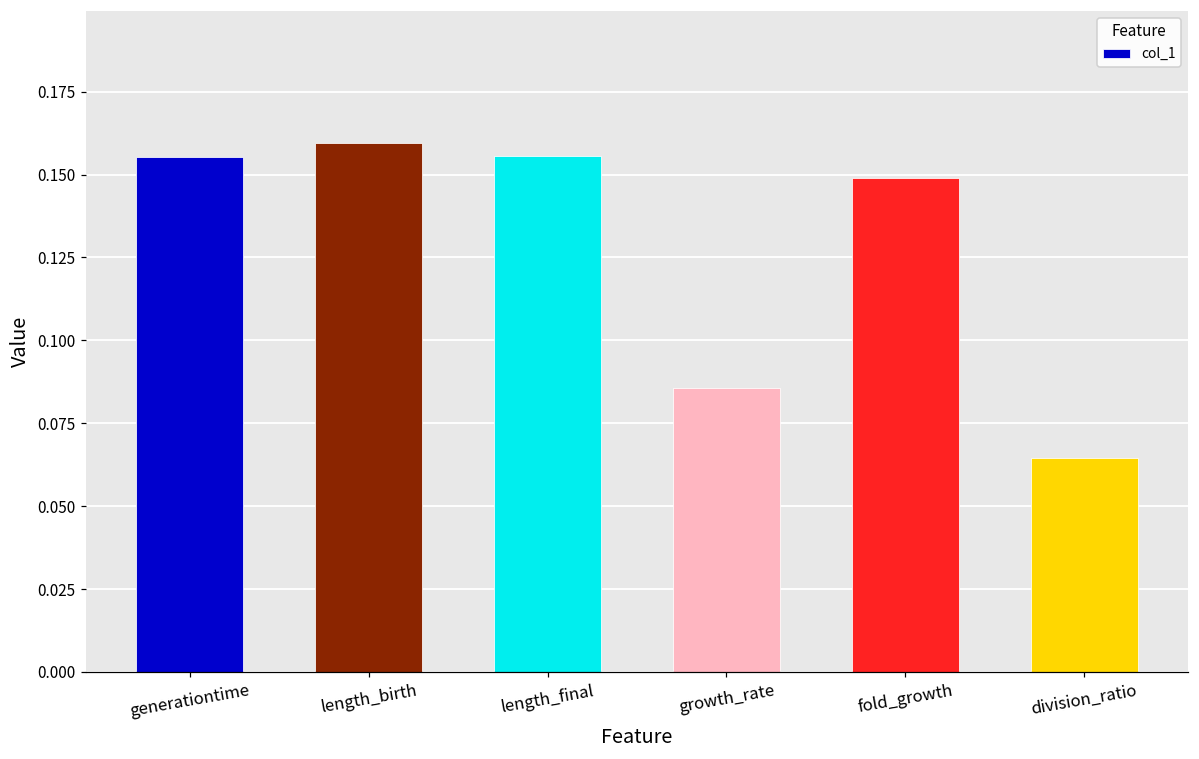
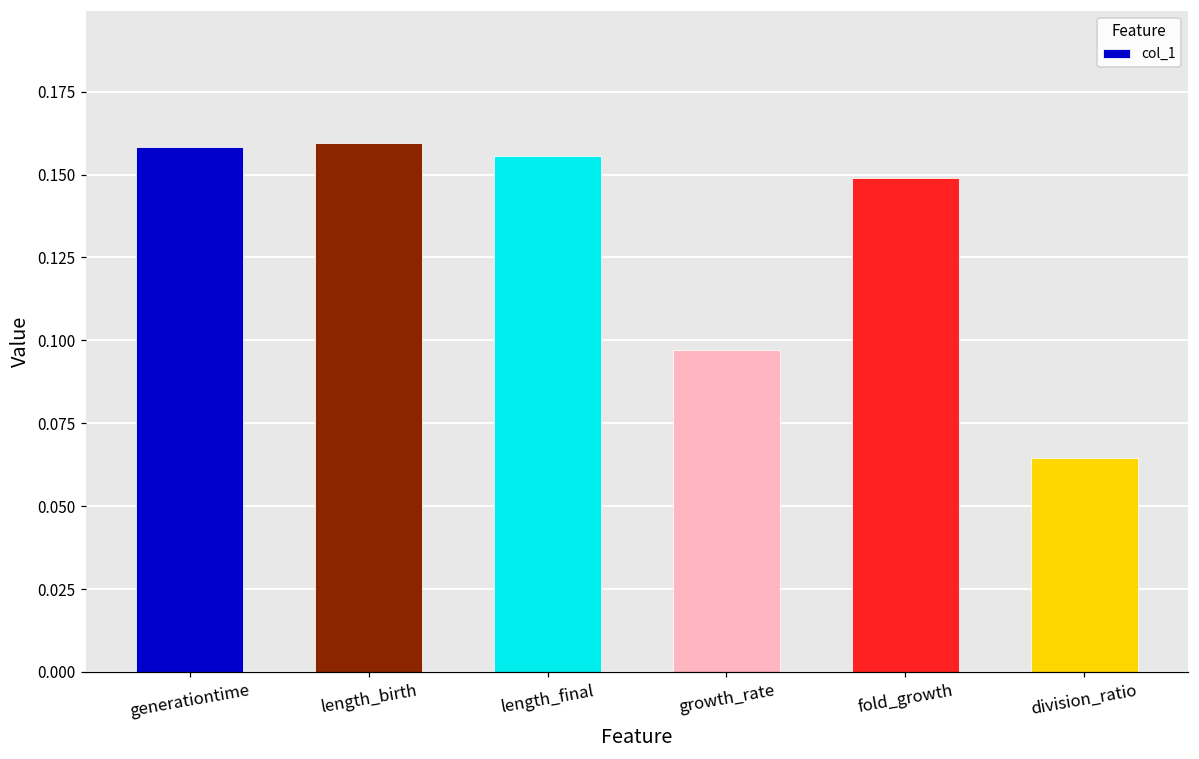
  {
-   "generationtime": 0.155,
+   "generationtime": 0.158,
    "length_birth": 0.159,
    "length_final": 0.156,
-   "growth_rate": 0.086,
+   "growth_rate": 0.097,
    "fold_growth": 0.149,
    "division_ratio": 0.065
  }
